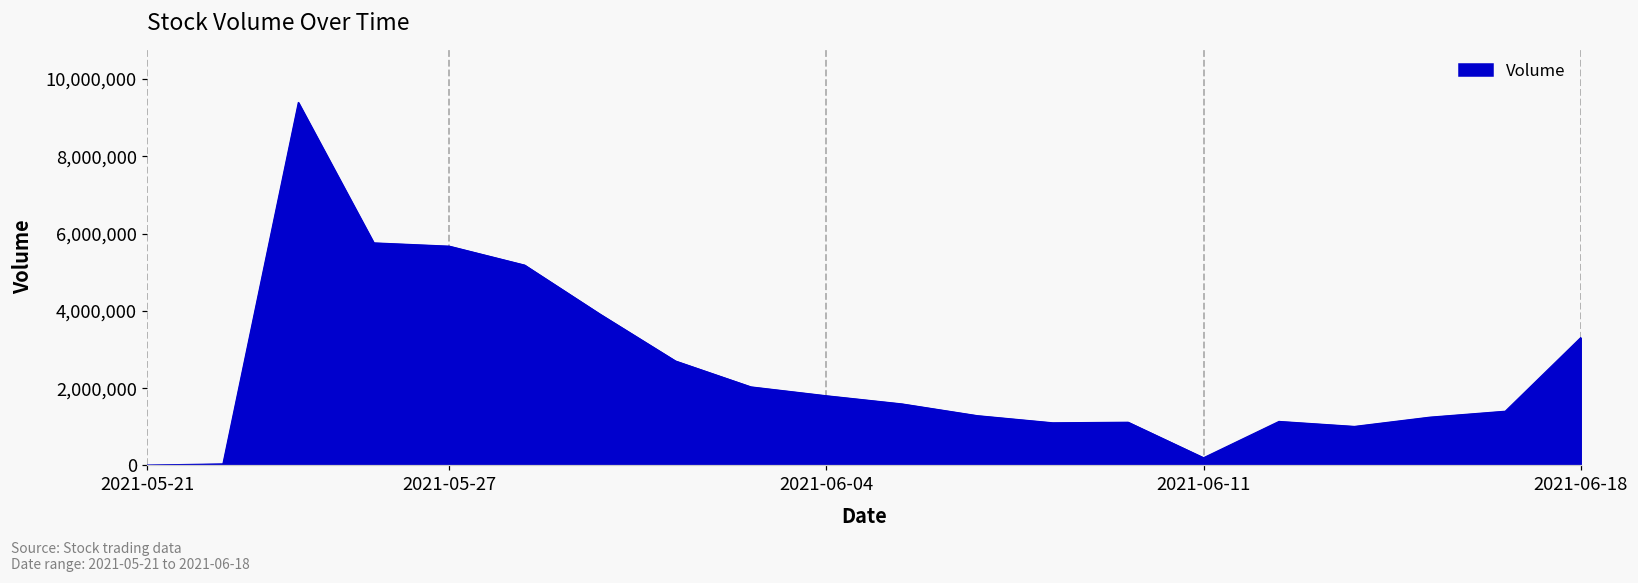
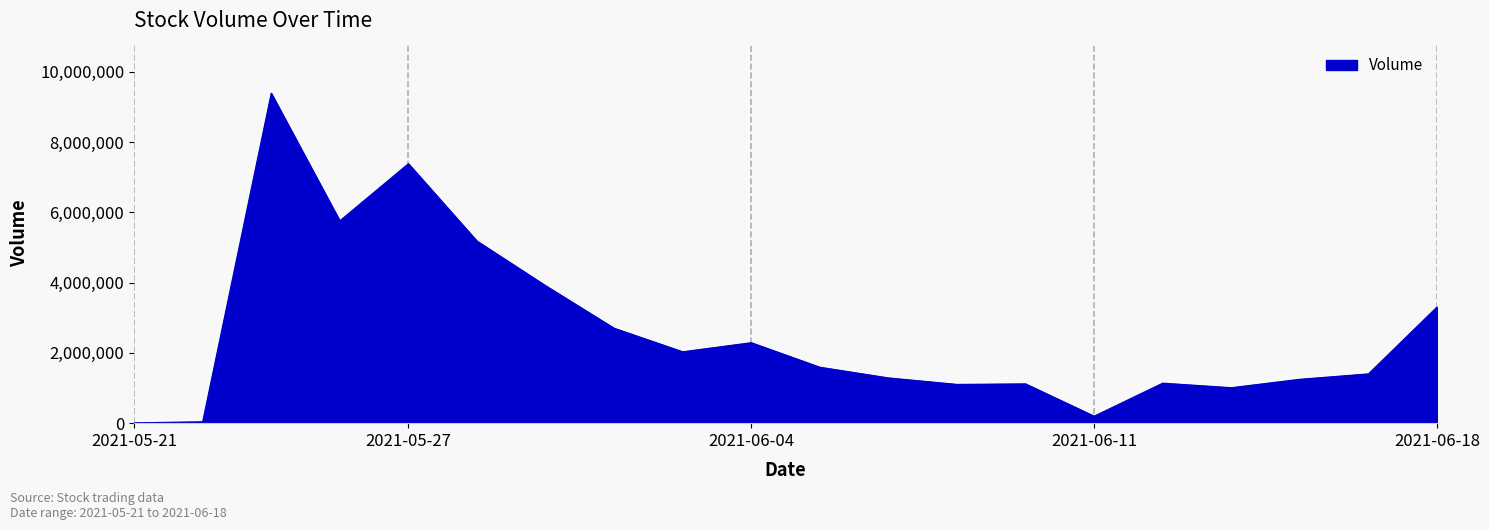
  {
    "2021-05-21": "0",
-   "2021-05-27": "5,700,000",
-   "2021-06-04": "1,800,000",
+   "2021-05-27": "7,400,000",
+   "2021-06-04": "2,300,000",
    "2021-06-11": "200,000",
    "2021-06-18": "3,300,000"
  }
